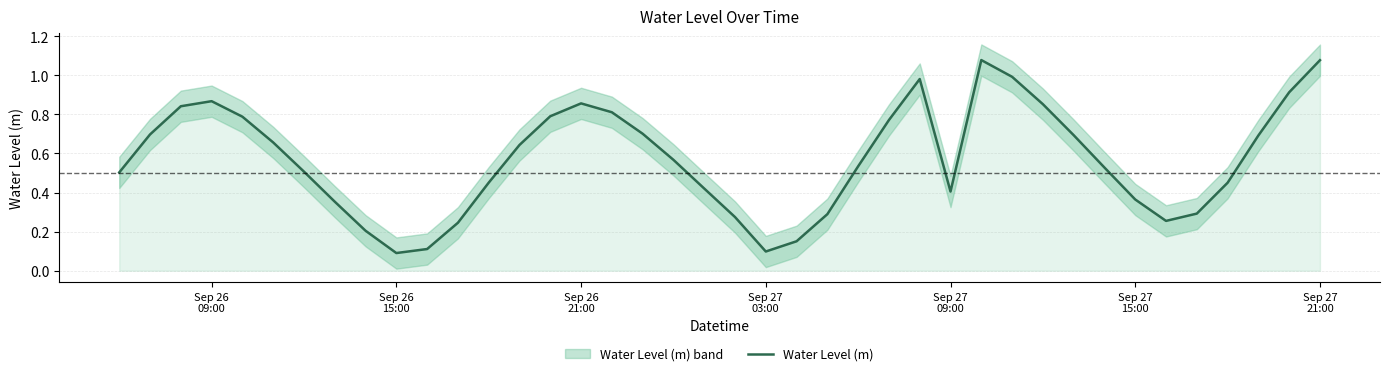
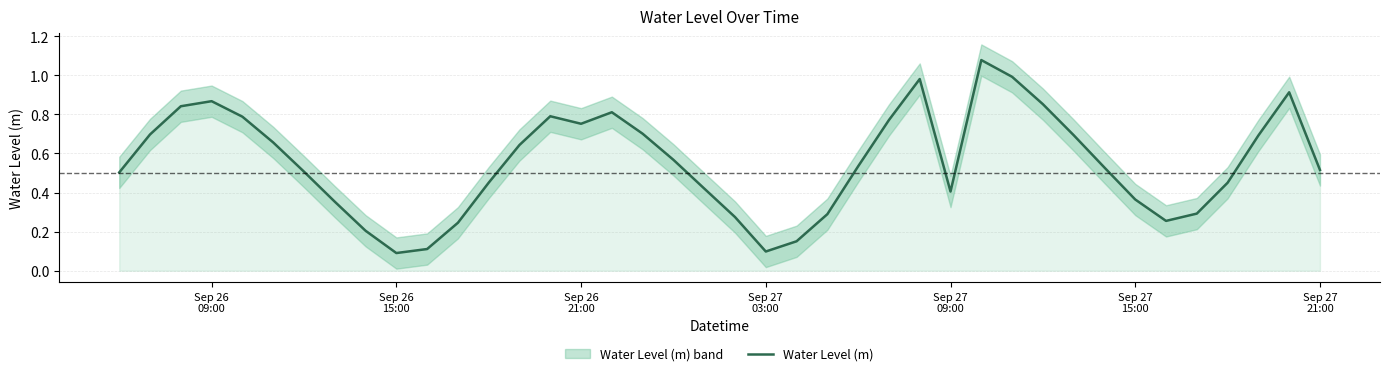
  {
    "Water Level (m)": {
      "Sep 26 09:00": 0.87,
      "Sep 26 15:00": 0.09,
-     "Sep 26 21:00": 0.86,
+     "Sep 26 21:00": 0.75,
      "Sep 27 03:00": 0.10,
      "Sep 27 09:00": 0.41,
      "Sep 27 15:00": 0.36,
-     "Sep 27 21:00": 1.08
+     "Sep 27 21:00": 0.52
    }
  }
